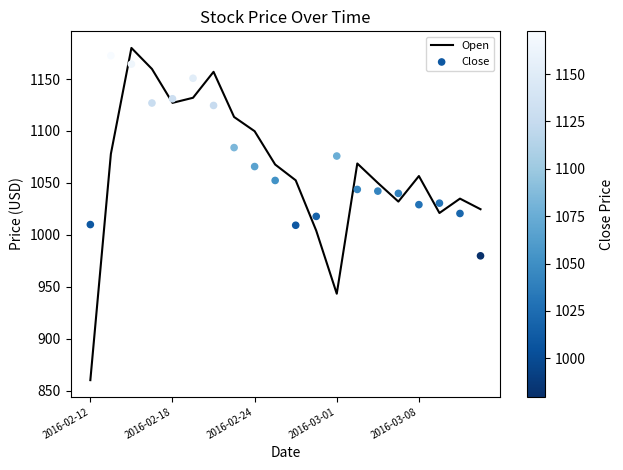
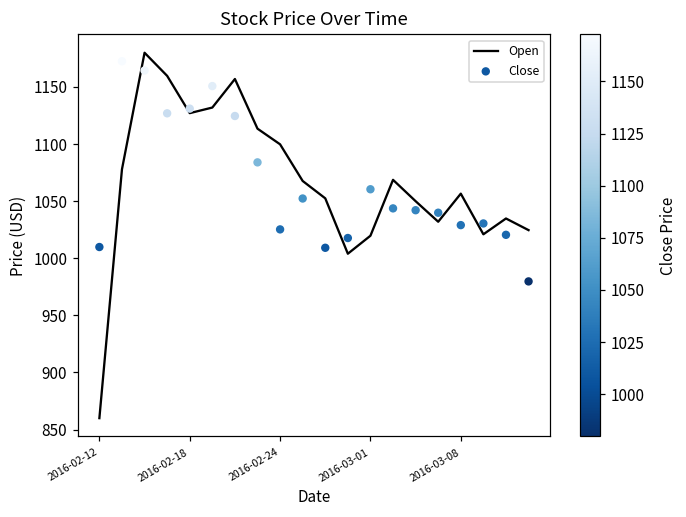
  {
    "Open": {
      "2016-02-12": 860,
      "2016-02-18": 1127,
      "2016-02-24": 1100,
-     "2016-03-01": 943,
+     "2016-03-01": 1020,
      "2016-03-08": 1057
    },
    "Close": {
-     "2016-02-24": 1066,
-     "2016-03-01": 1076
+     "2016-02-24": 1025,
+     "2016-03-01": 1060
    }
  }
